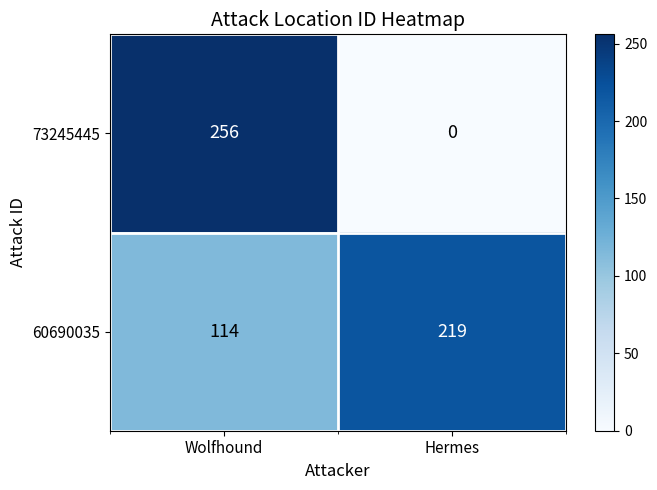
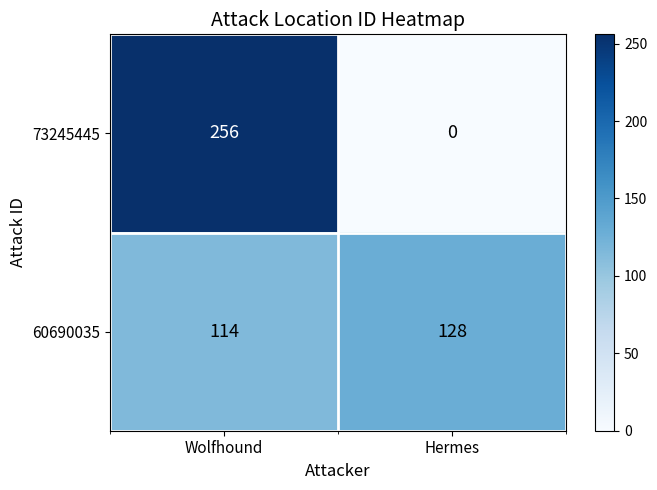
  {
    "73245445": {
      "Wolfhound": 256,
      "Hermes": 0
    },
    "60690035": {
      "Wolfhound": 114,
-     "Hermes": 219
+     "Hermes": 128
    }
  }
